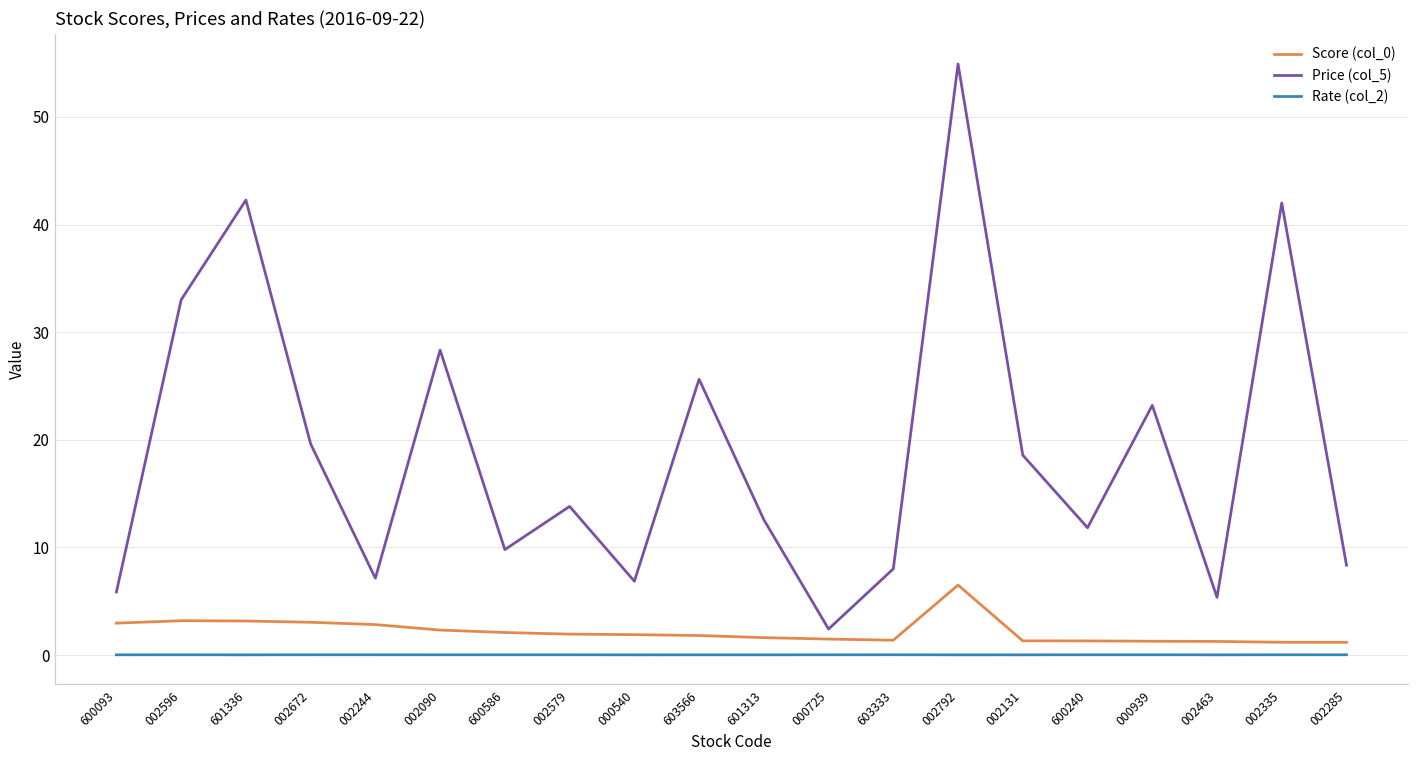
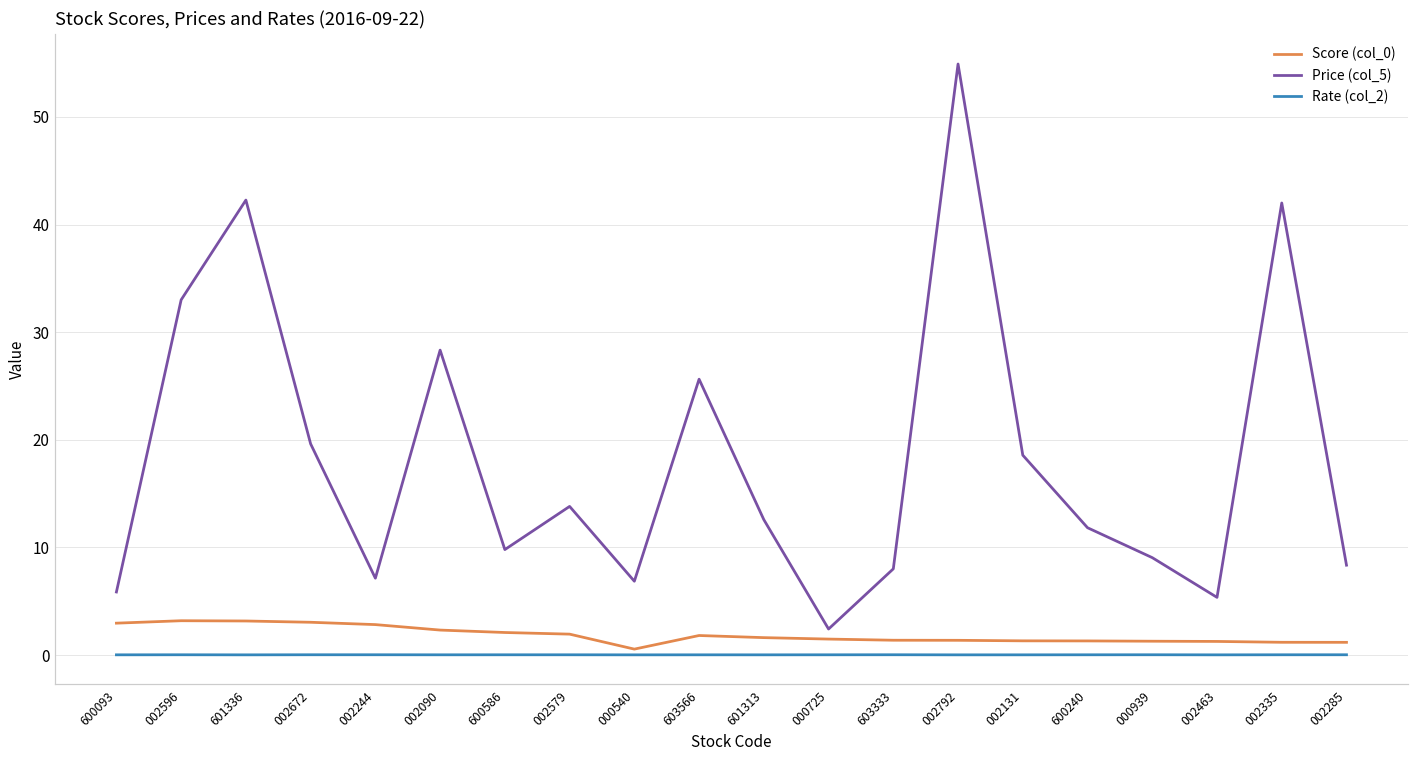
  {
    "Score (col_0)": {
      "600093": 3,
      "002596": 3,
      "601336": 3,
      "002672": 3,
      "002244": 3,
      "002090": 2,
      "600586": 2,
      "002579": 2,
-     "000540": 2,
+     "000540": 1,
      "603566": 2,
      "601313": 2,
      "000725": 1,
      "603333": 1,
-     "002792": 7,
+     "002792": 1,
      "002131": 1,
      "600240": 1,
      "000939": 1,
      "002463": 1,
      "002335": 1,
      "002285": 1
    },
    "Price (col_5)": {
      "600093": 6,
      "002596": 33,
      "601336": 42,
      "002672": 20,
      "002244": 7,
      "002090": 28,
      "600586": 10,
      "002579": 14,
      "000540": 7,
      "603566": 26,
      "601313": 13,
      "000725": 2,
      "603333": 8,
      "002792": 55,
      "002131": 19,
      "600240": 12,
-     "000939": 23,
+     "000939": 9,
      "002463": 5,
      "002335": 42,
      "002285": 8
    },
    "Rate (col_2)": {
      "600093": 0,
      "002596": 0,
      "601336": 0,
      "002672": 0,
      "002244": 0,
      "002090": 0,
      "600586": 0,
      "002579": 0,
      "000540": 0,
      "603566": 0,
      "601313": 0,
      "000725": 0,
      "603333": 0,
      "002792": 0,
      "002131": 0,
      "600240": 0,
      "000939": 0,
      "002463": 0,
      "002335": 0,
      "002285": 0
    }
  }
